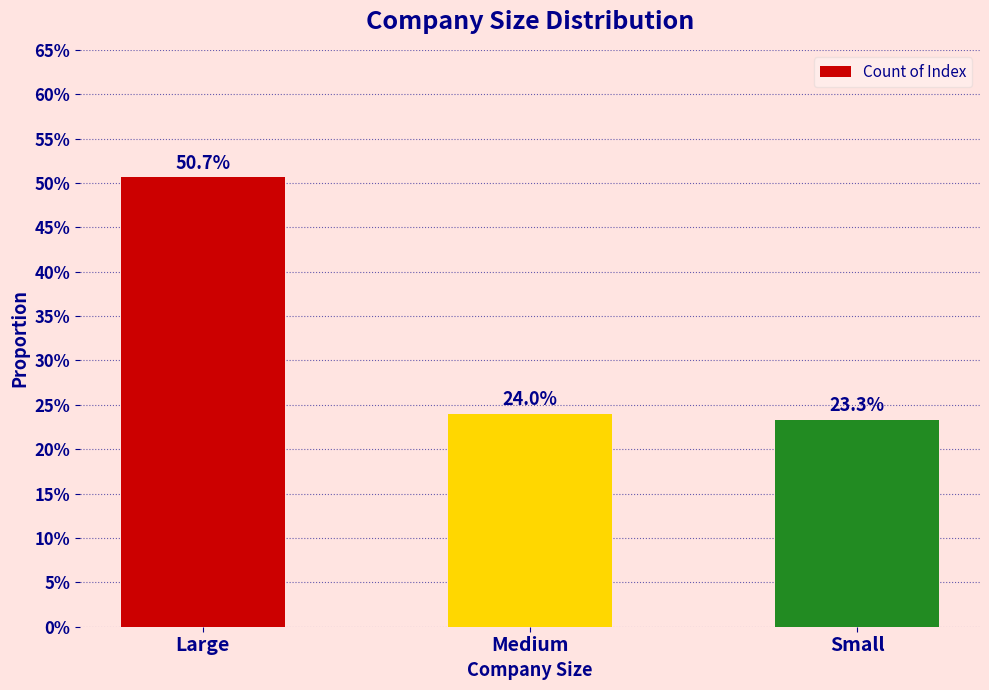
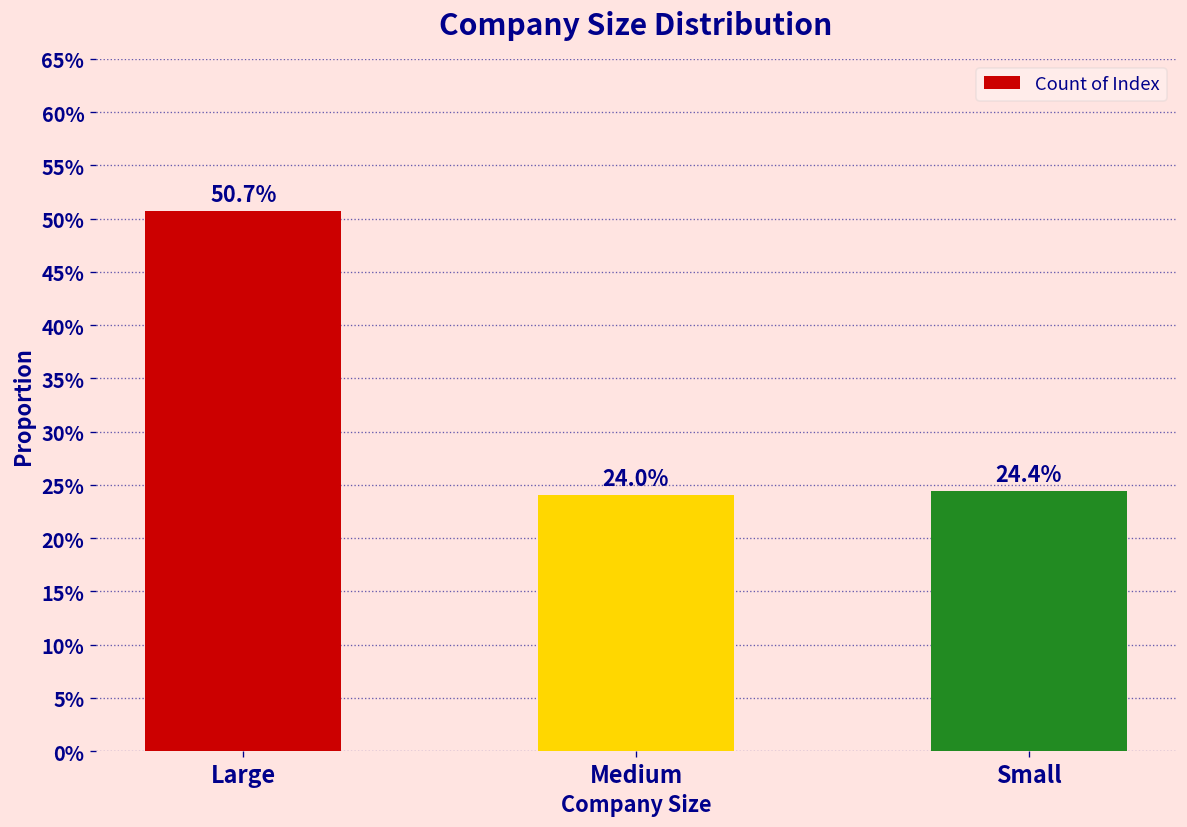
  {
    "Large": "50.7%",
    "Medium": "24.0%",
-   "Small": "23.3%"
+   "Small": "24.4%"
  }
